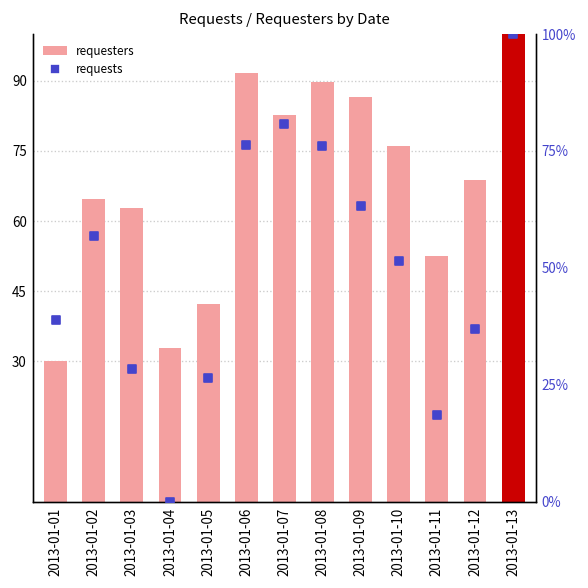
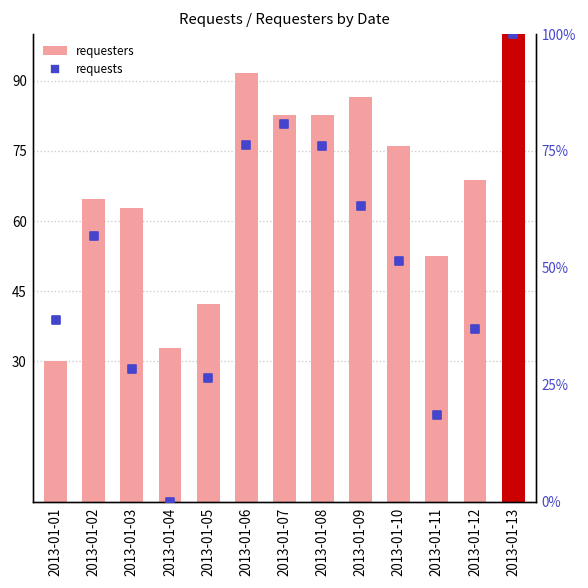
  {
    "requesters": {
      "2013-01-01": 30,
      "2013-01-02": 65,
      "2013-01-03": 63,
      "2013-01-04": 33,
      "2013-01-05": 42,
      "2013-01-06": 92,
      "2013-01-07": 83,
-     "2013-01-08": 90,
+     "2013-01-08": 83,
      "2013-01-09": 86,
      "2013-01-10": 76,
      "2013-01-11": 53,
      "2013-01-12": 69
    }
  }
